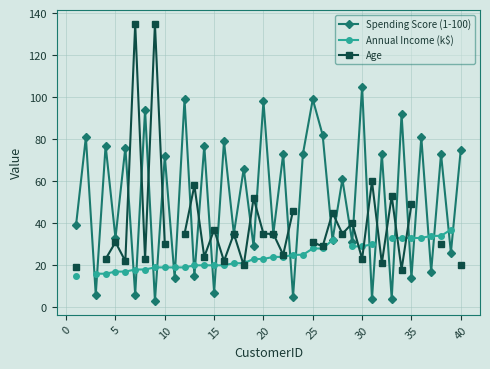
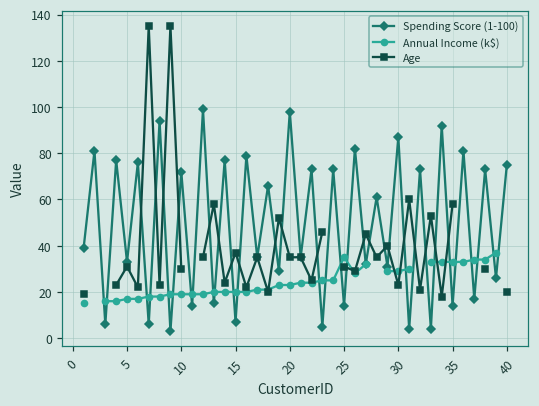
  {
    "Spending Score (1-100)": {
      "5": 33,
      "10": 72,
      "15": 7,
      "20": 98,
-     "25": 99,
-     "30": 105,
+     "25": 14,
+     "30": 87,
      "35": 14,
      "40": 75
    },
    "Annual Income (k$)": {
      "5": 17,
      "10": 19,
      "15": 20,
      "20": 23,
-     "25": 28,
+     "25": 35,
      "30": 29,
      "35": 33
    },
    "Age": {
      "5": 31,
      "10": 30,
      "15": 37,
      "20": 35,
      "25": 31,
      "30": 23,
-     "35": 49,
+     "35": 58,
      "40": 20
    }
  }
